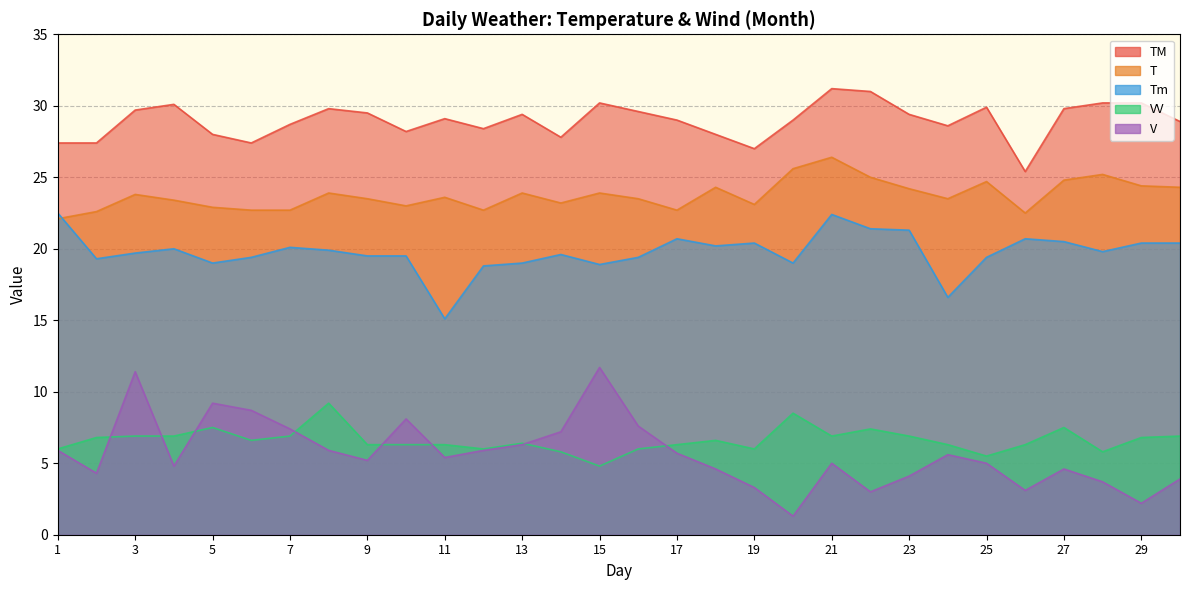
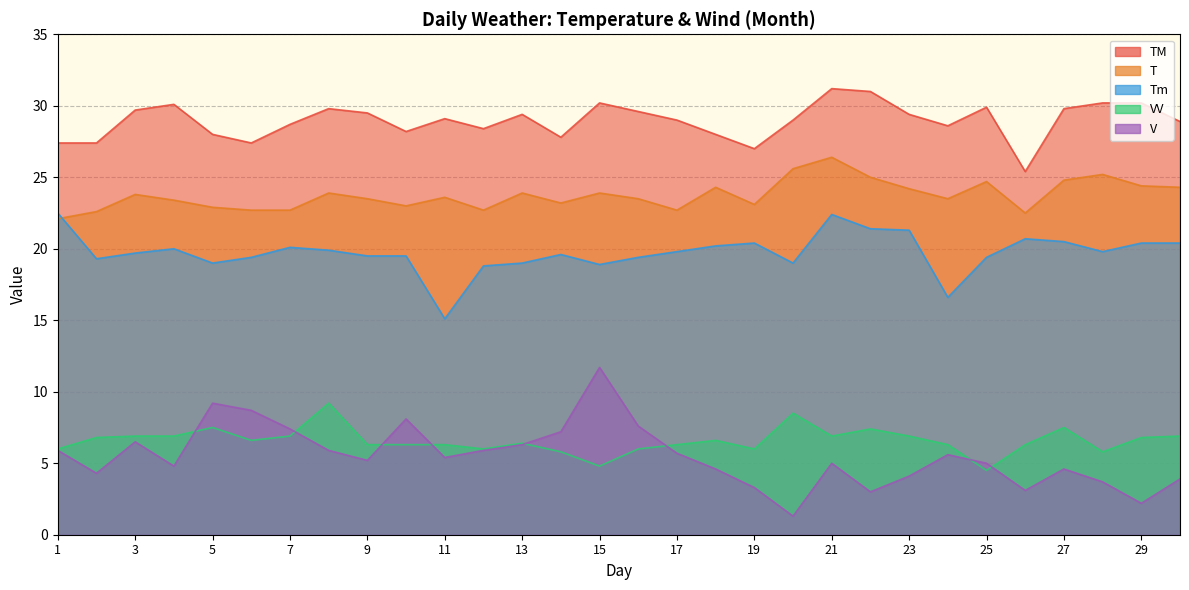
  {
    "Tm": {
      "1": 22.5,
      "3": 19.7,
      "5": 19.0,
      "7": 20.1,
      "9": 19.5,
      "11": 15.1,
      "13": 19.0,
      "15": 18.9,
-     "17": 20.7,
+     "17": 19.8,
      "19": 20.4,
      "21": 22.4,
      "23": 21.3,
      "25": 19.4,
      "27": 20.5,
      "29": 20.4
    },
    "VV": {
      "3": 6.9,
      "5": 7.5,
      "7": 6.9,
      "9": 6.3,
      "11": 6.3,
      "15": 4.8,
      "17": 6.3,
      "19": 6.0,
      "21": 6.9,
      "23": 6.9,
-     "25": 5.5,
+     "25": 4.5,
      "27": 7.5,
      "29": 6.8
    },
    "V": {
-     "3": 11.4,
+     "3": 6.5,
      "5": 9.2,
      "7": 7.4,
      "9": 5.2,
      "11": 5.4,
      "15": 11.7,
      "17": 5.7,
      "19": 3.3,
      "21": 5.0,
      "23": 4.1,
      "25": 5.0,
      "27": 4.6,
      "29": 2.2
    }
  }
